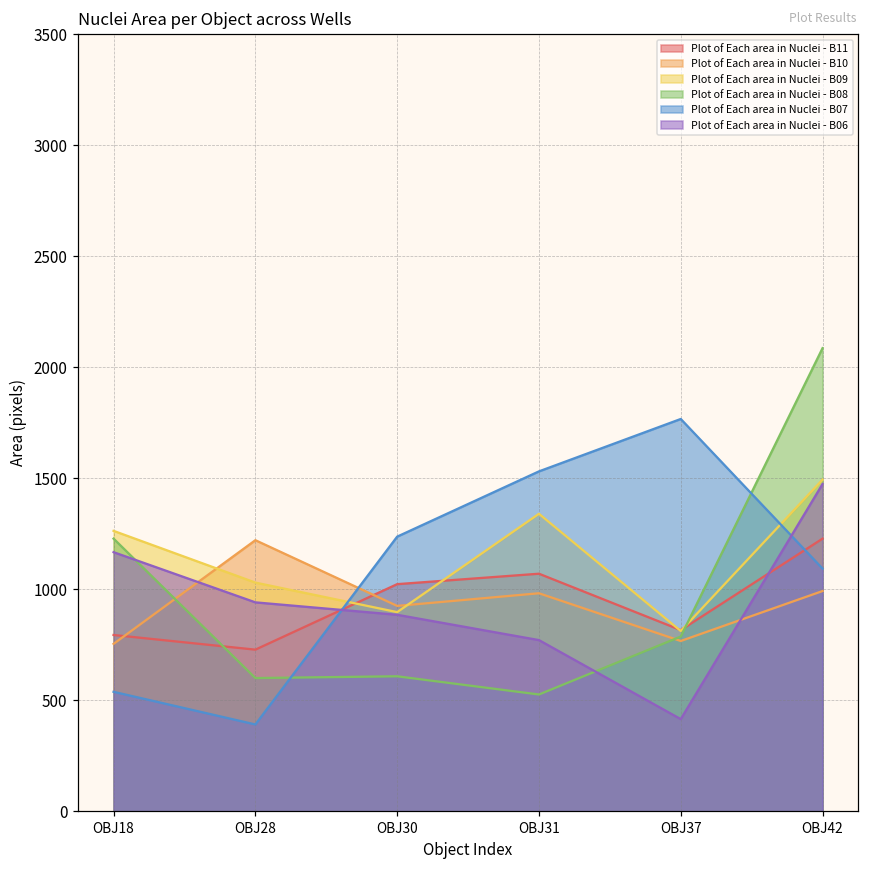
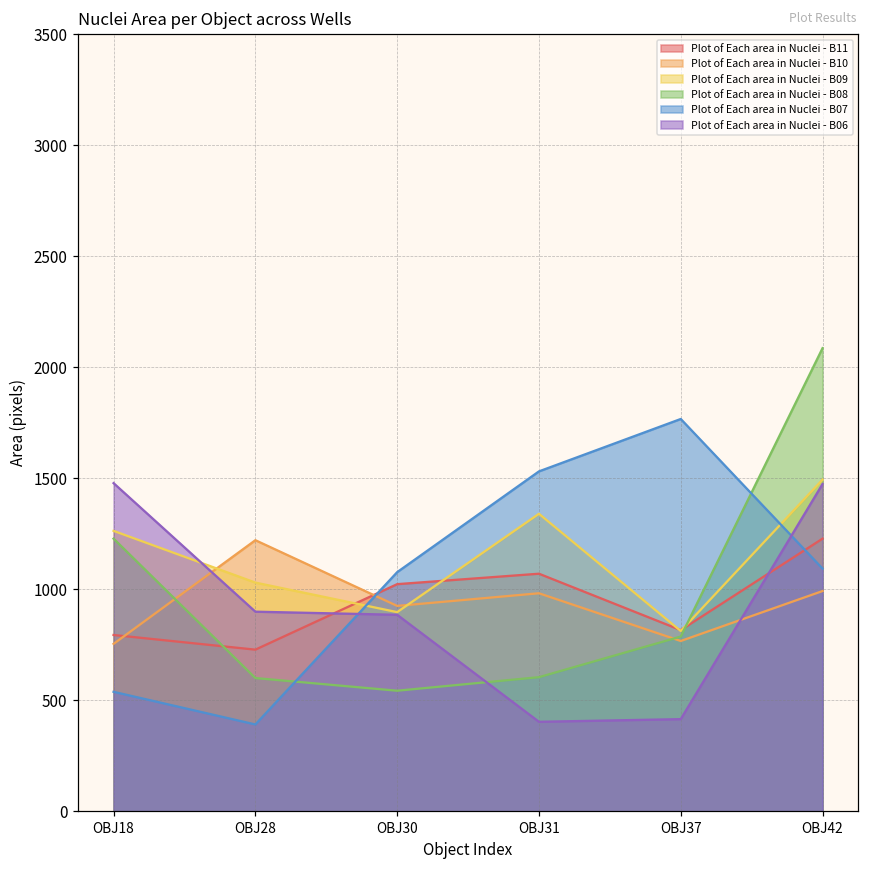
  {
    "Plot of Each area in Nuclei - B08": {
      "OBJ18": 1230,
      "OBJ28": 600,
-     "OBJ30": 610,
-     "OBJ31": 530,
+     "OBJ30": 540,
+     "OBJ31": 610,
      "OBJ37": 790,
      "OBJ42": 2090
    },
    "Plot of Each area in Nuclei - B07": {
      "OBJ18": 540,
      "OBJ28": 390,
-     "OBJ30": 1240,
+     "OBJ30": 1080,
      "OBJ31": 1530,
      "OBJ37": 1770,
      "OBJ42": 1090
    },
    "Plot of Each area in Nuclei - B06": {
-     "OBJ18": 1170,
-     "OBJ28": 940,
-     "OBJ31": 770,
+     "OBJ18": 1480,
+     "OBJ28": 900,
+     "OBJ31": 400,
      "OBJ37": 420,
      "OBJ42": 1480
    }
  }
